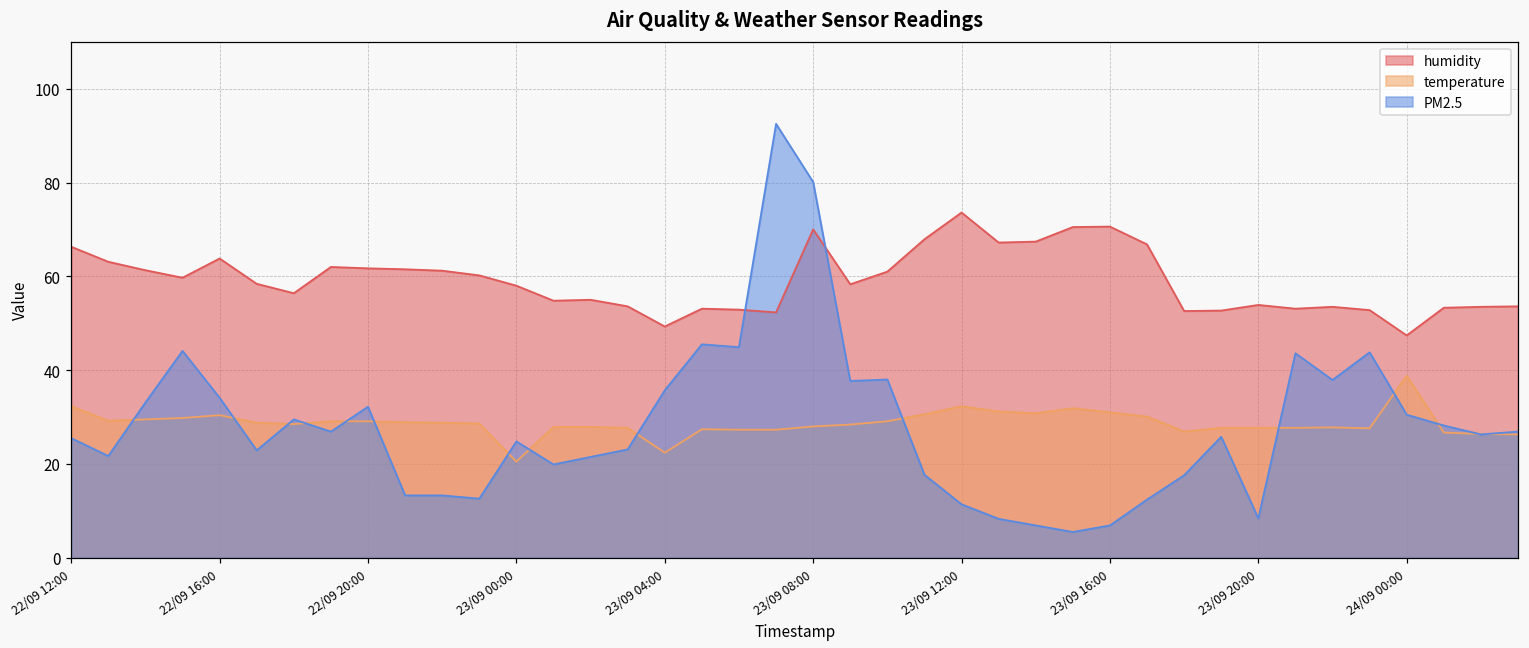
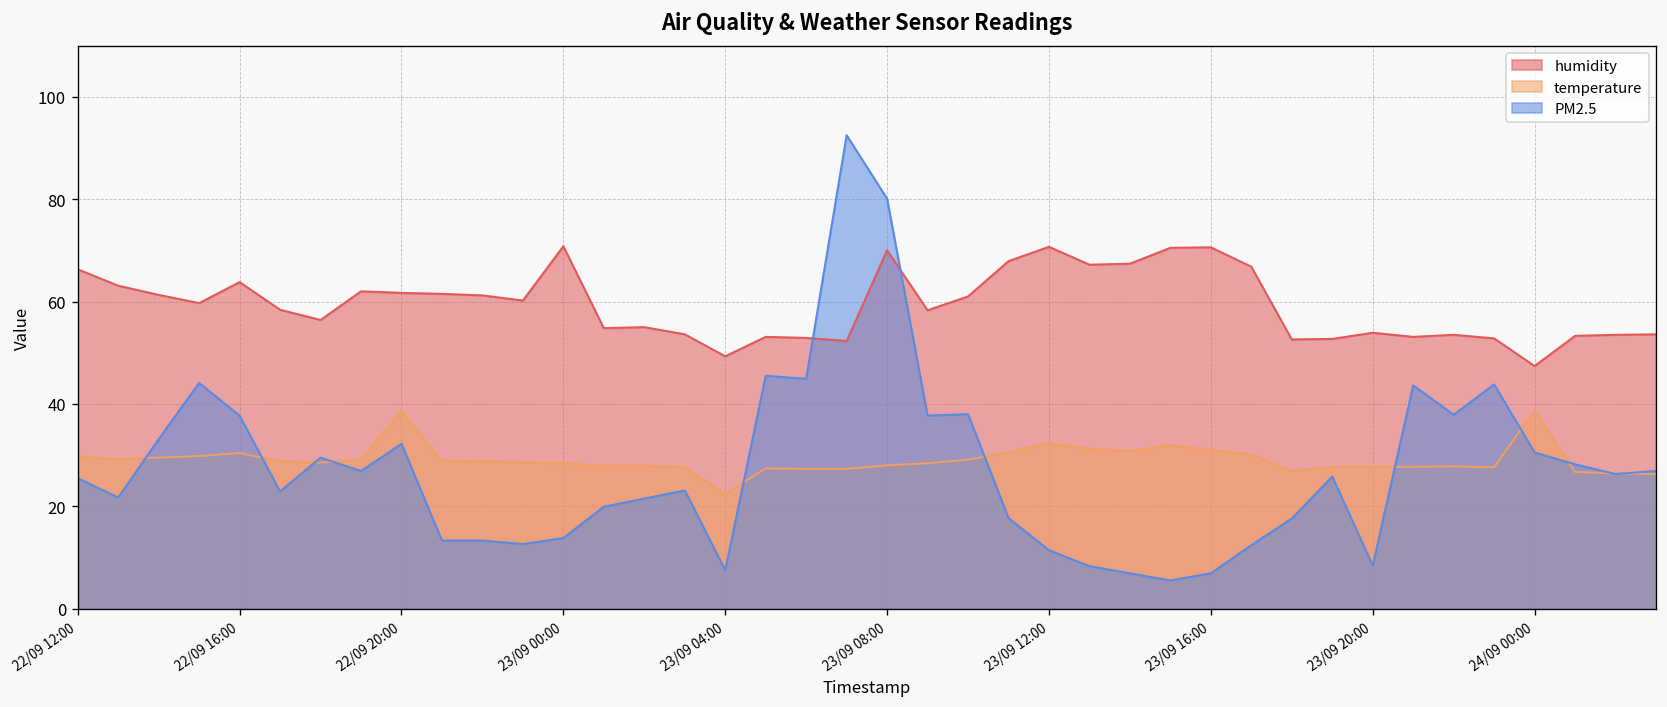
  {
    "humidity": {
      "22/09 12:00": 66,
      "22/09 16:00": 64,
      "22/09 20:00": 62,
-     "23/09 00:00": 58,
+     "23/09 00:00": 71,
      "23/09 04:00": 49,
      "23/09 08:00": 70,
-     "23/09 12:00": 74,
+     "23/09 12:00": 71,
      "23/09 16:00": 71,
      "23/09 20:00": 54,
      "24/09 00:00": 47
    },
    "temperature": {
-     "22/09 12:00": 32,
+     "22/09 12:00": 30,
      "22/09 16:00": 30,
-     "22/09 20:00": 29,
-     "23/09 00:00": 21,
+     "22/09 20:00": 39,
+     "23/09 00:00": 28,
      "23/09 04:00": 22,
      "23/09 08:00": 28,
      "23/09 12:00": 32,
      "23/09 16:00": 31,
      "23/09 20:00": 28,
      "24/09 00:00": 39
    },
    "PM2.5": {
      "22/09 12:00": 26,
-     "22/09 16:00": 34,
+     "22/09 16:00": 38,
      "22/09 20:00": 32,
-     "23/09 00:00": 25,
-     "23/09 04:00": 36,
+     "23/09 00:00": 14,
+     "23/09 04:00": 8,
      "23/09 08:00": 80,
      "23/09 12:00": 11,
      "23/09 16:00": 7,
      "23/09 20:00": 8,
      "24/09 00:00": 31
    }
  }
